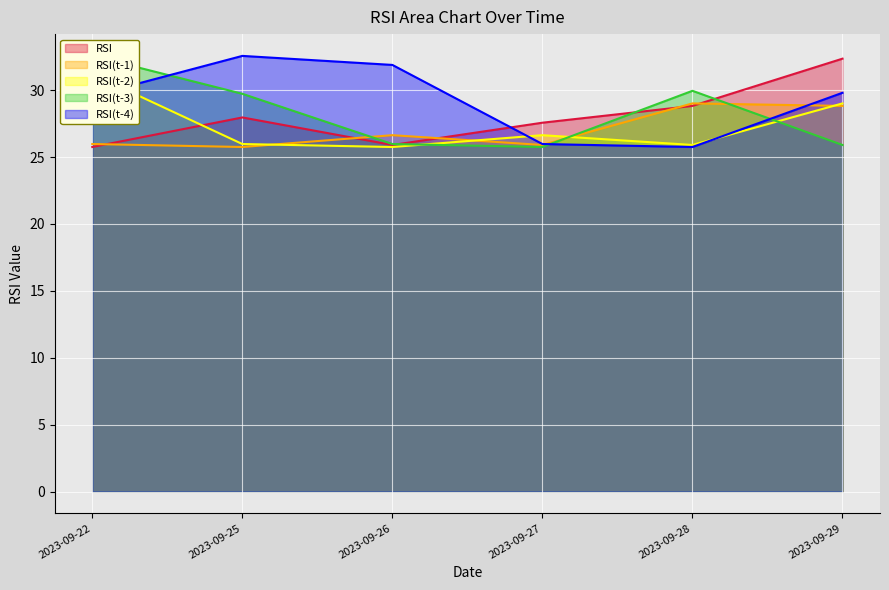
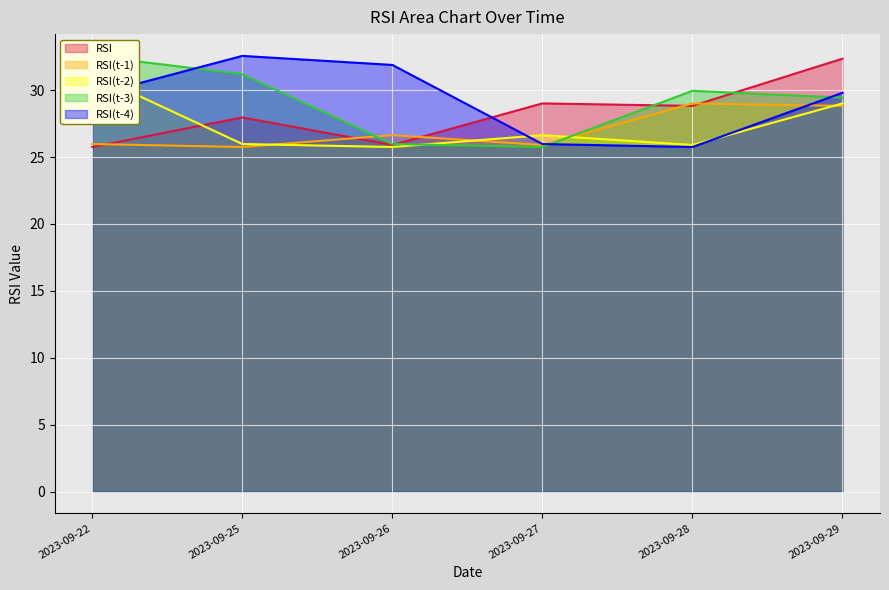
  {
    "RSI": {
      "2023-09-22": 25.8,
      "2023-09-25": 28.0,
-     "2023-09-27": 27.6,
+     "2023-09-27": 29.0,
      "2023-09-29": 32.4
    },
    "RSI(t-3)": {
-     "2023-09-25": 29.7,
+     "2023-09-25": 31.2,
      "2023-09-28": 30.0,
-     "2023-09-29": 25.9
+     "2023-09-29": 29.4
    },
    "RSI(t-4)": {
      "2023-09-25": 32.6,
      "2023-09-26": 31.9,
      "2023-09-29": 29.8
    }
  }
